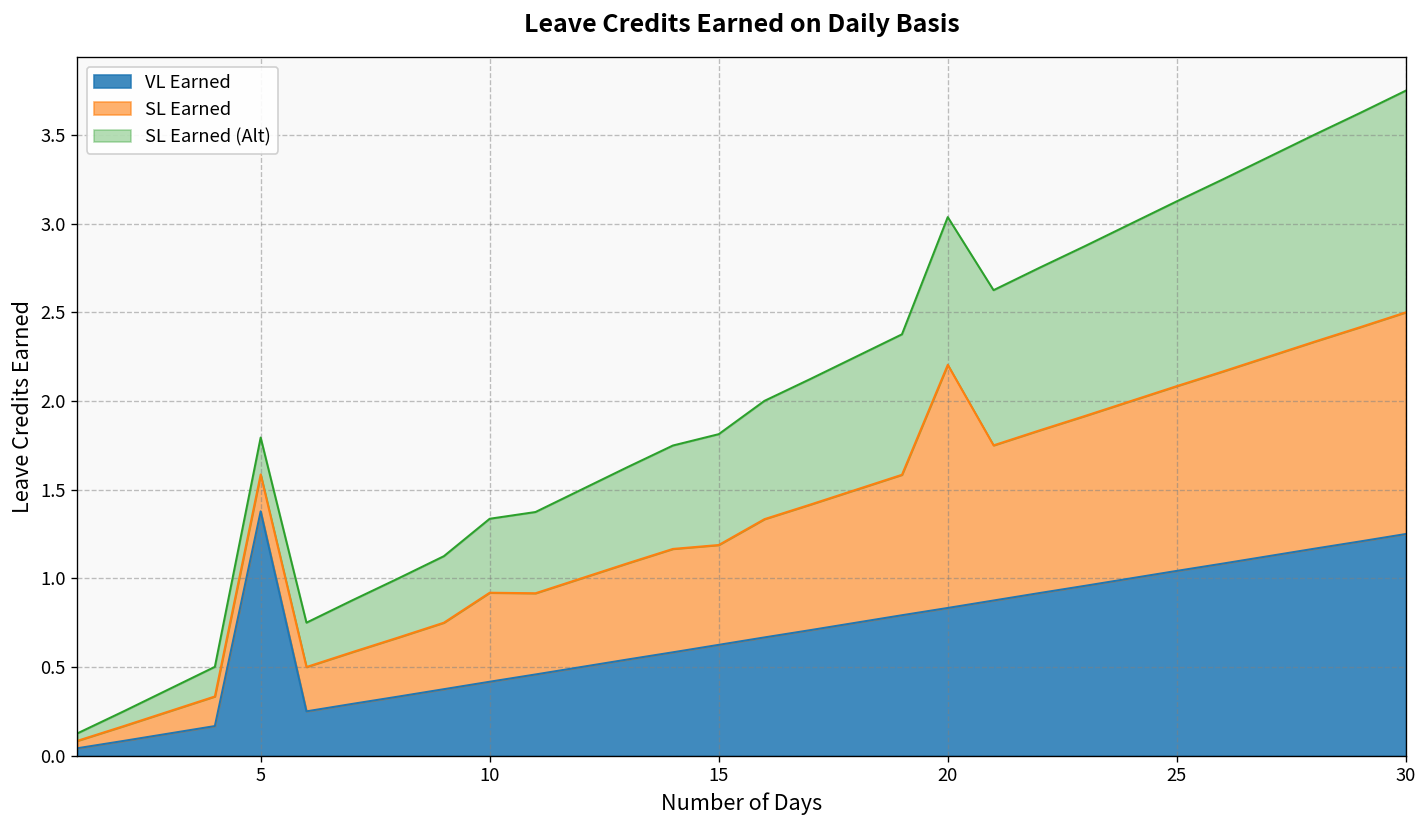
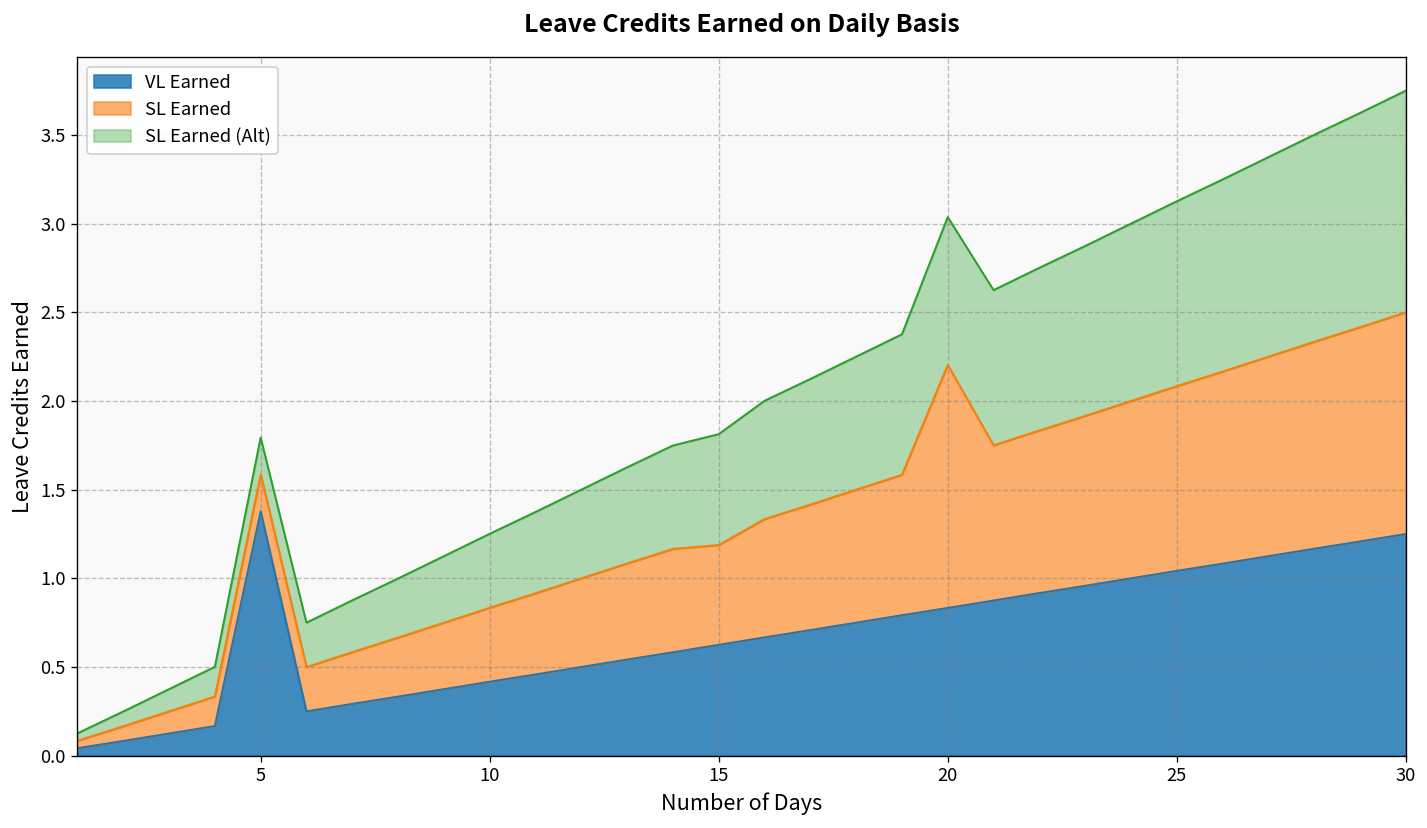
  {
    "VL Earned": {
      "5": 1.38,
      "10": 0.42,
      "15": 0.63,
      "20": 0.83,
      "25": 1.04,
      "30": 1.25
    },
    "SL Earned": {
      "5": 0.21,
-     "10": 0.50,
+     "10": 0.42,
      "15": 0.56,
      "20": 1.37,
      "25": 1.04,
      "30": 1.25
    },
    "SL Earned (Alt)": {
      "5": 0.21,
      "10": 0.42,
      "15": 0.63,
      "20": 0.83,
      "25": 1.04,
      "30": 1.25
    }
  }
